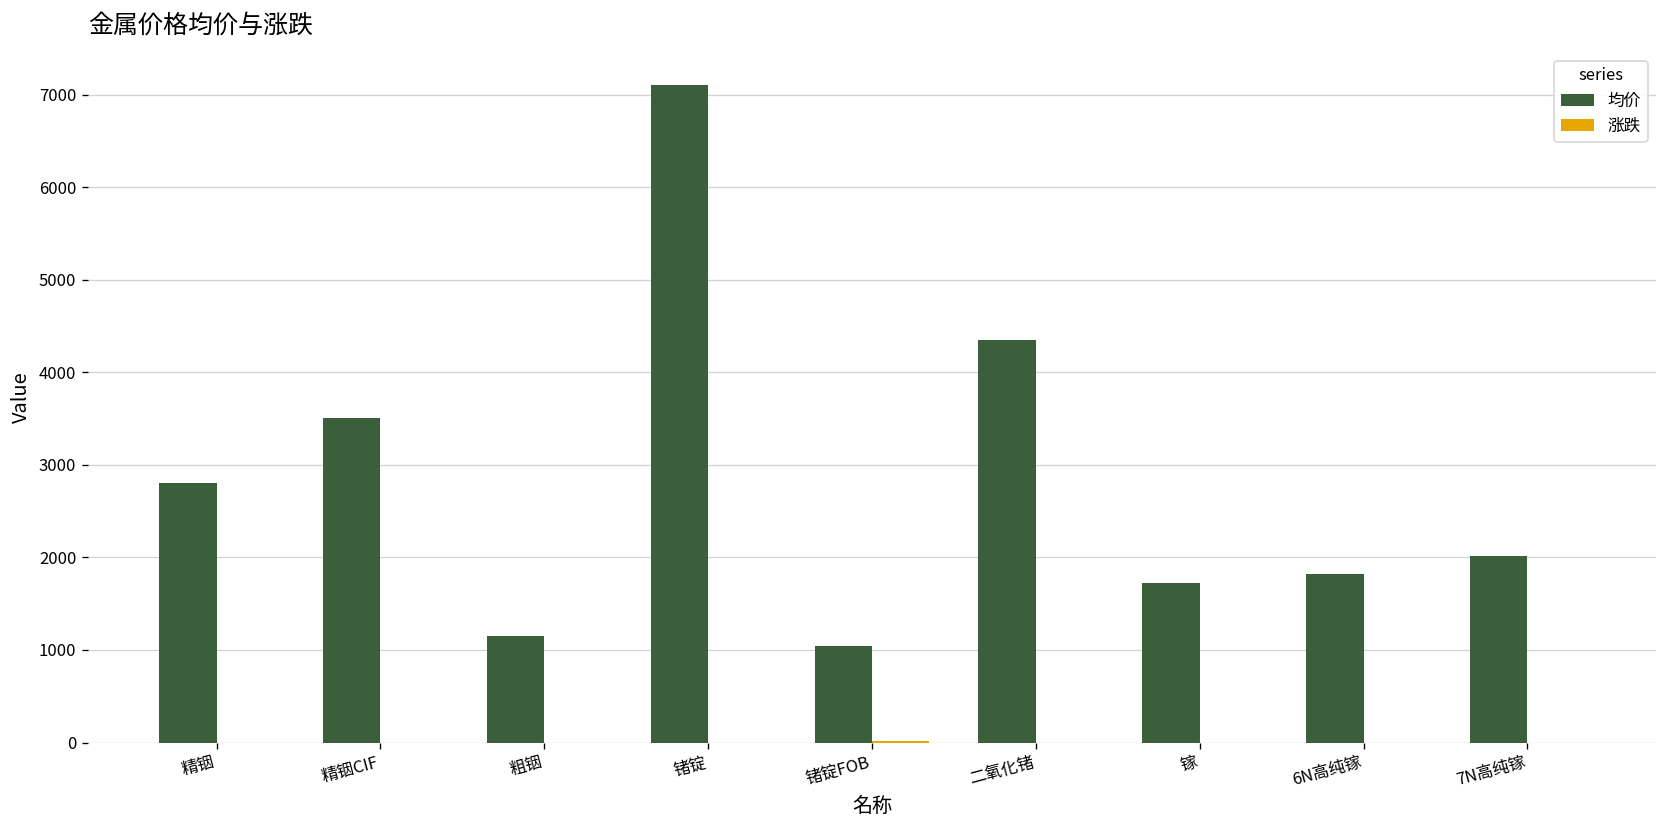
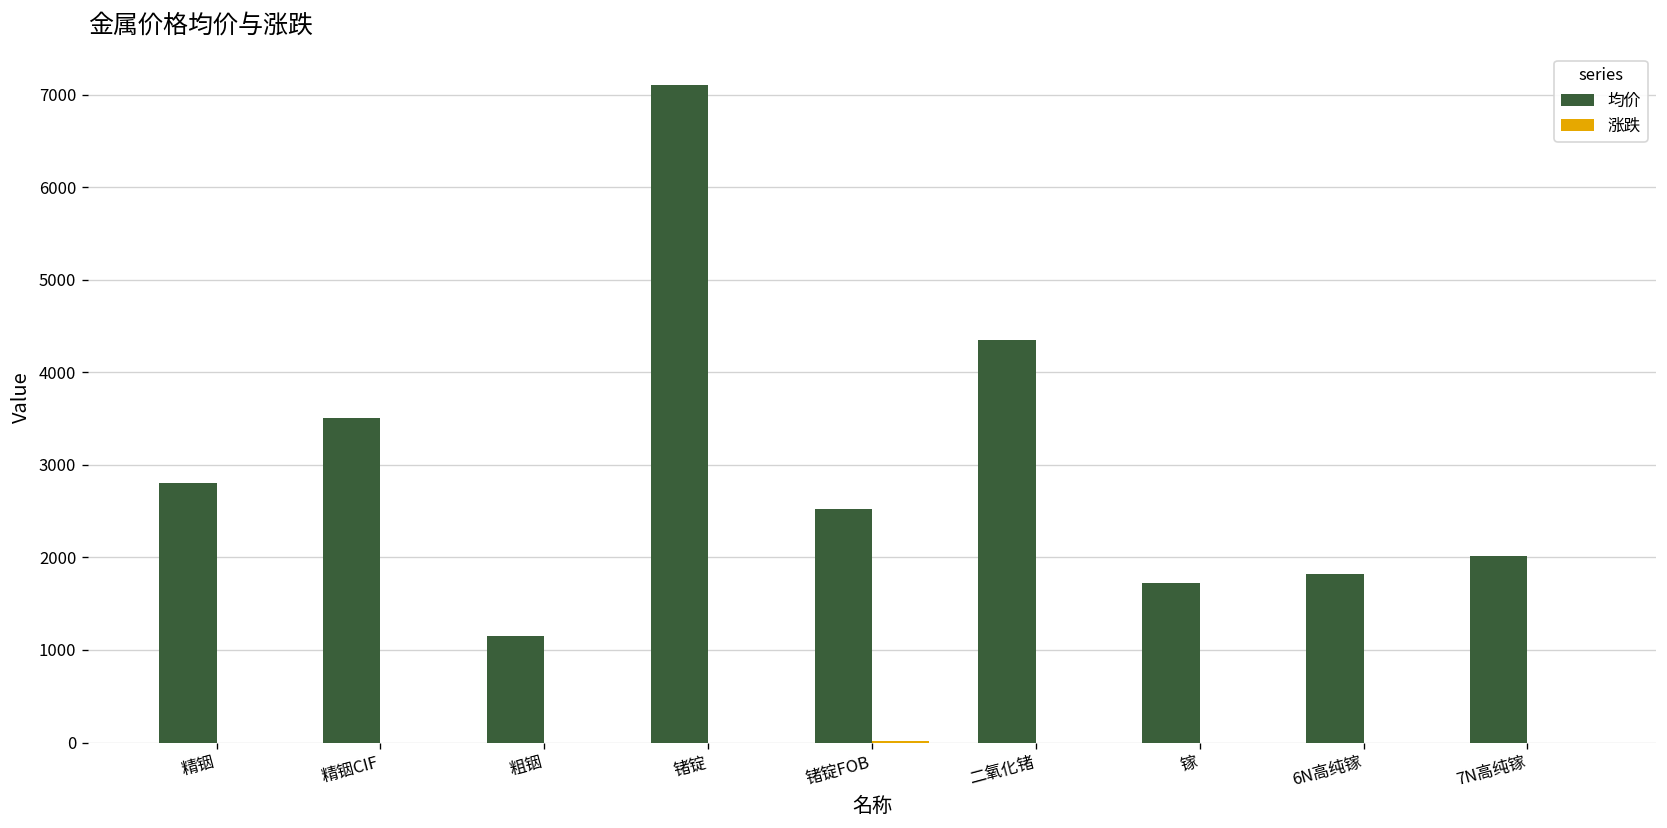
  {
    "均价": {
      "精铟": 2800,
      "精铟CIF": 3500,
      "粗铟": 1200,
      "锗锭": 7100,
-     "锗锭FOB": 1000,
+     "锗锭FOB": 2500,
      "二氧化锗": 4400,
      "镓": 1700,
      "6N高纯镓": 1800,
      "7N高纯镓": 2000
    },
    "涨跌": {
      "精铟": 0,
      "精铟CIF": 0,
      "粗铟": 0,
      "锗锭": 0,
      "二氧化锗": 0,
      "镓": 0,
      "6N高纯镓": 0,
      "7N高纯镓": 0
    }
  }
